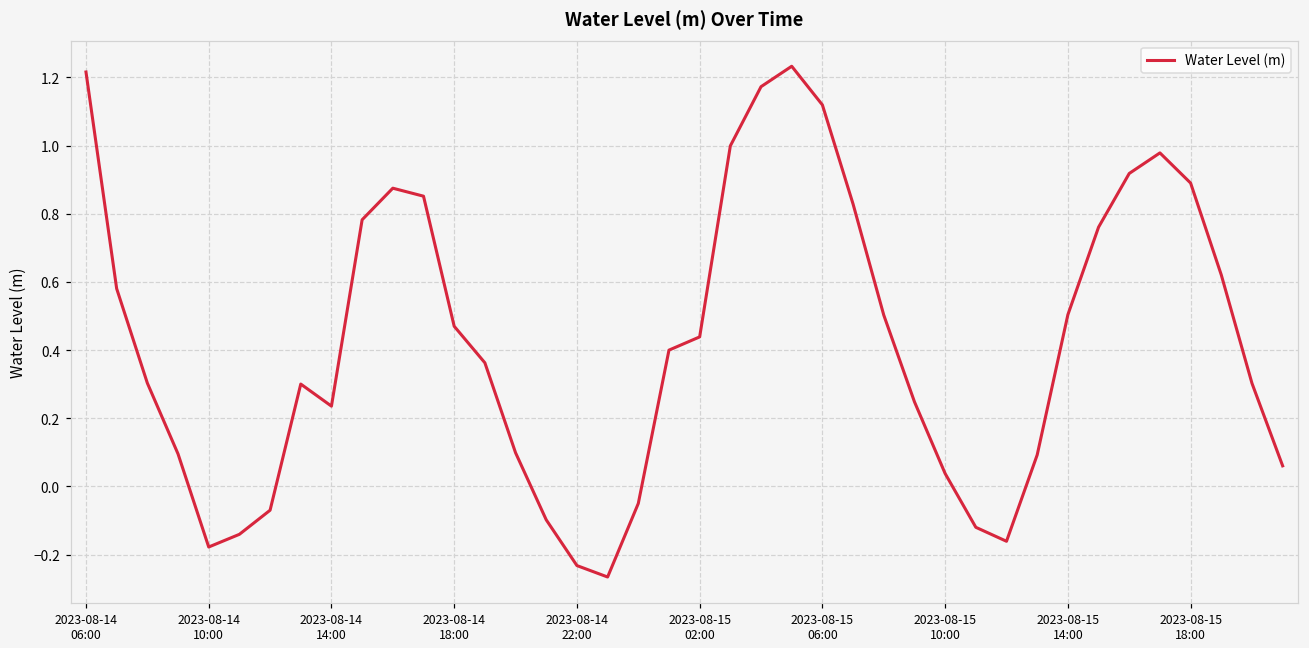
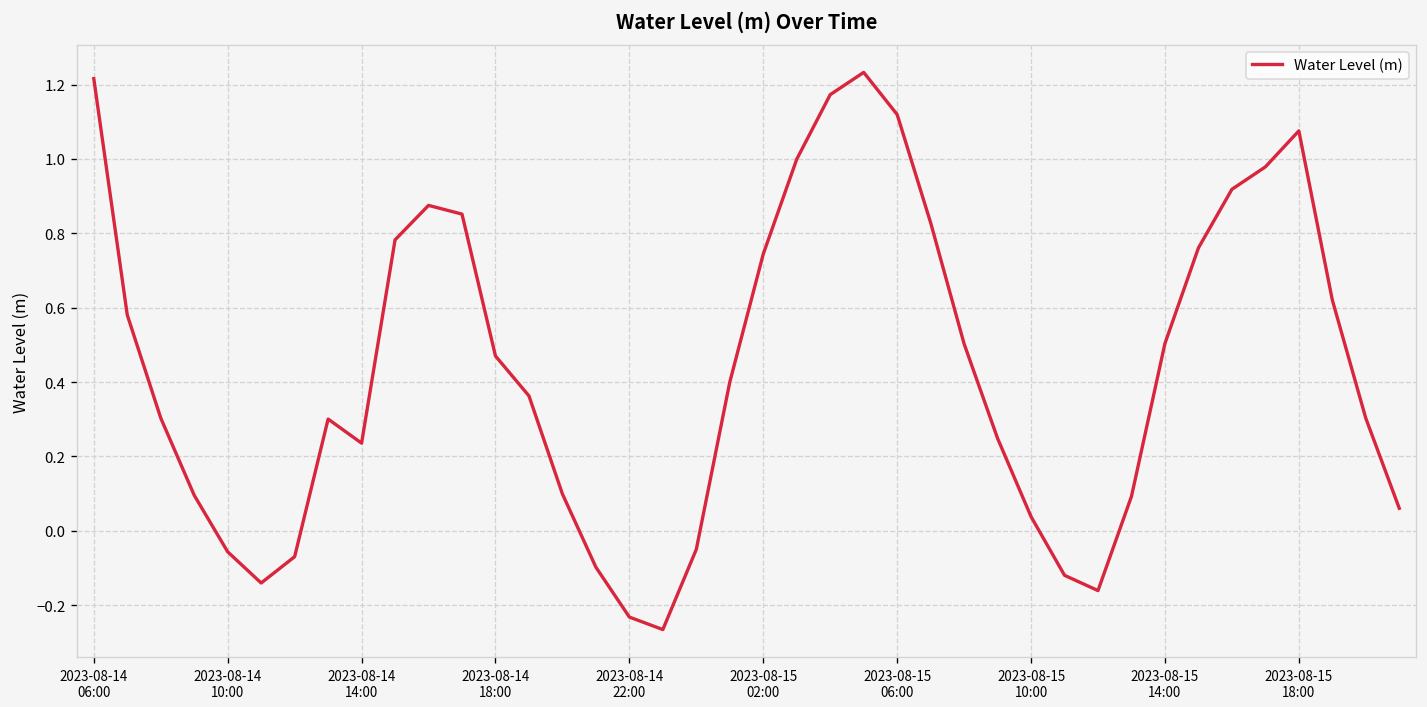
  {
    "2023-08-14 06:00": 1.22,
-   "2023-08-14 10:00": -0.18,
+   "2023-08-14 10:00": -0.06,
    "2023-08-14 14:00": 0.24,
    "2023-08-14 18:00": 0.47,
    "2023-08-14 22:00": -0.23,
-   "2023-08-15 02:00": 0.44,
+   "2023-08-15 02:00": 0.74,
    "2023-08-15 06:00": 1.12,
    "2023-08-15 10:00": 0.04,
    "2023-08-15 14:00": 0.50,
-   "2023-08-15 18:00": 0.89
+   "2023-08-15 18:00": 1.08
  }
